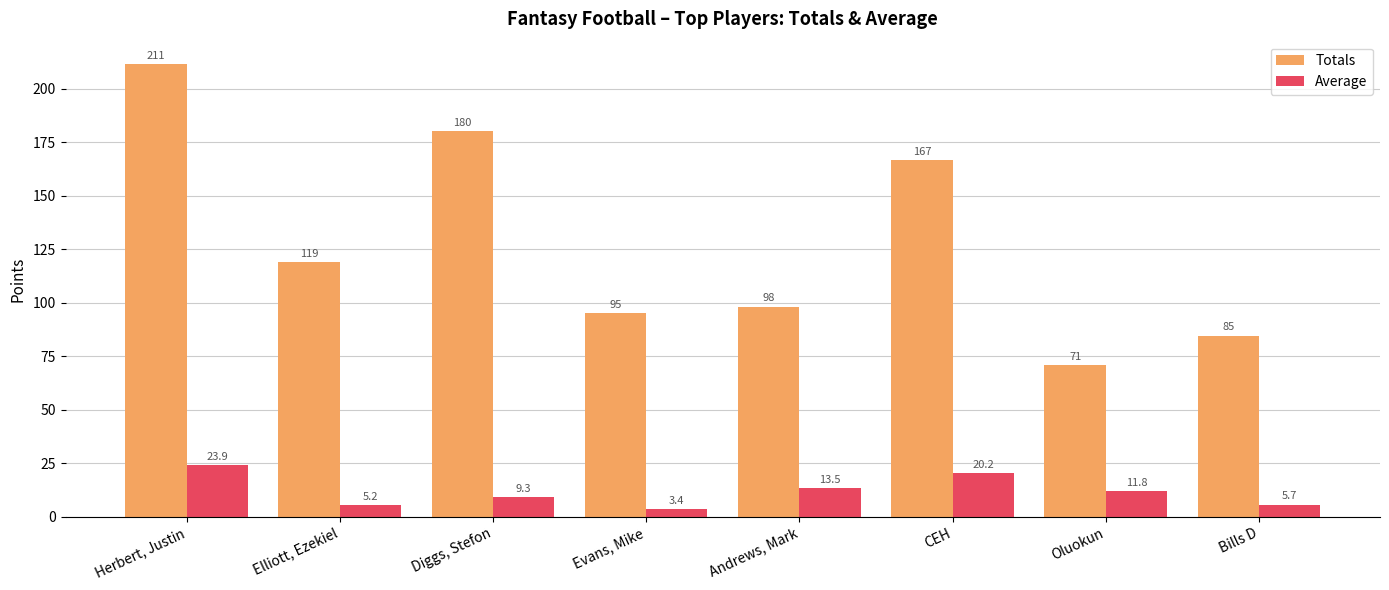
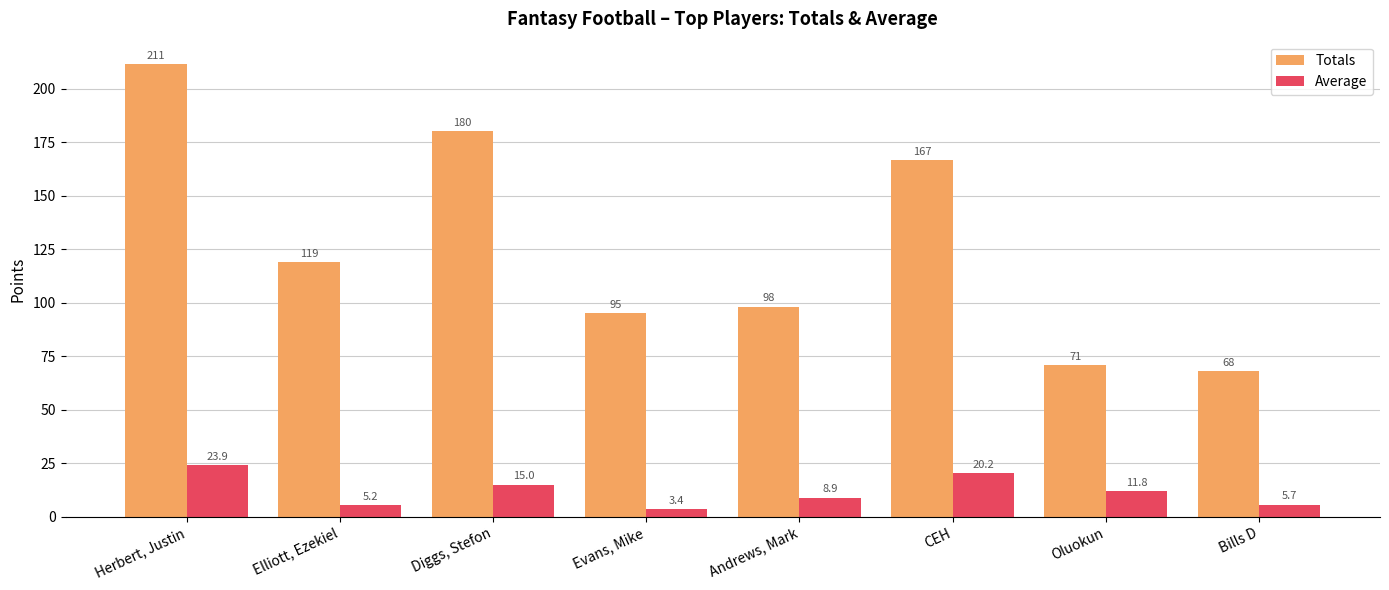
  {
    "Totals": {
      "Herbert, Justin": 211,
      "Elliott, Ezekiel": 119,
      "Diggs, Stefon": 180,
      "Evans, Mike": 95,
      "Andrews, Mark": 98,
      "CEH": 167,
      "Oluokun": 71,
-     "Bills D": 85
+     "Bills D": 68
    },
    "Average": {
      "Herbert, Justin": 23.9,
      "Elliott, Ezekiel": 5.2,
-     "Diggs, Stefon": 9.3,
+     "Diggs, Stefon": 15.0,
      "Evans, Mike": 3.4,
-     "Andrews, Mark": 13.5,
+     "Andrews, Mark": 8.9,
      "CEH": 20.2,
      "Oluokun": 11.8,
      "Bills D": 5.7
    }
  }
